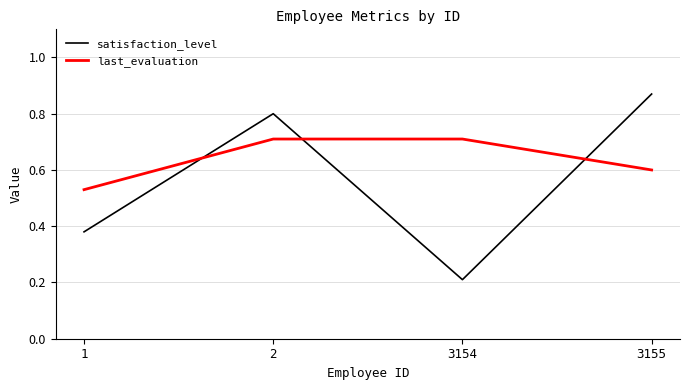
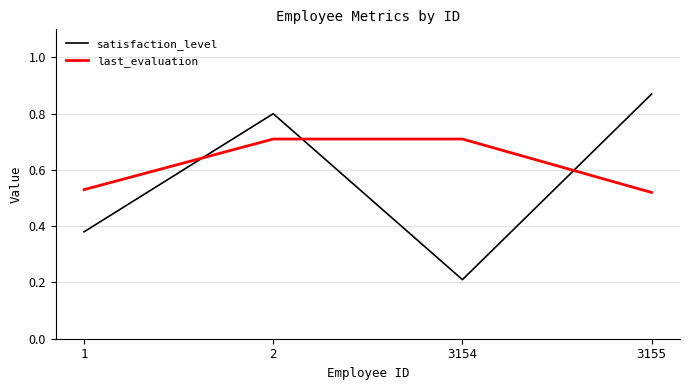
  {
    "satisfaction_level": {
      "1": 0.38,
      "2": 0.80,
      "3154": 0.21,
      "3155": 0.87
    },
    "last_evaluation": {
      "1": 0.53,
      "2": 0.71,
      "3154": 0.71,
-     "3155": 0.60
+     "3155": 0.52
    }
  }
